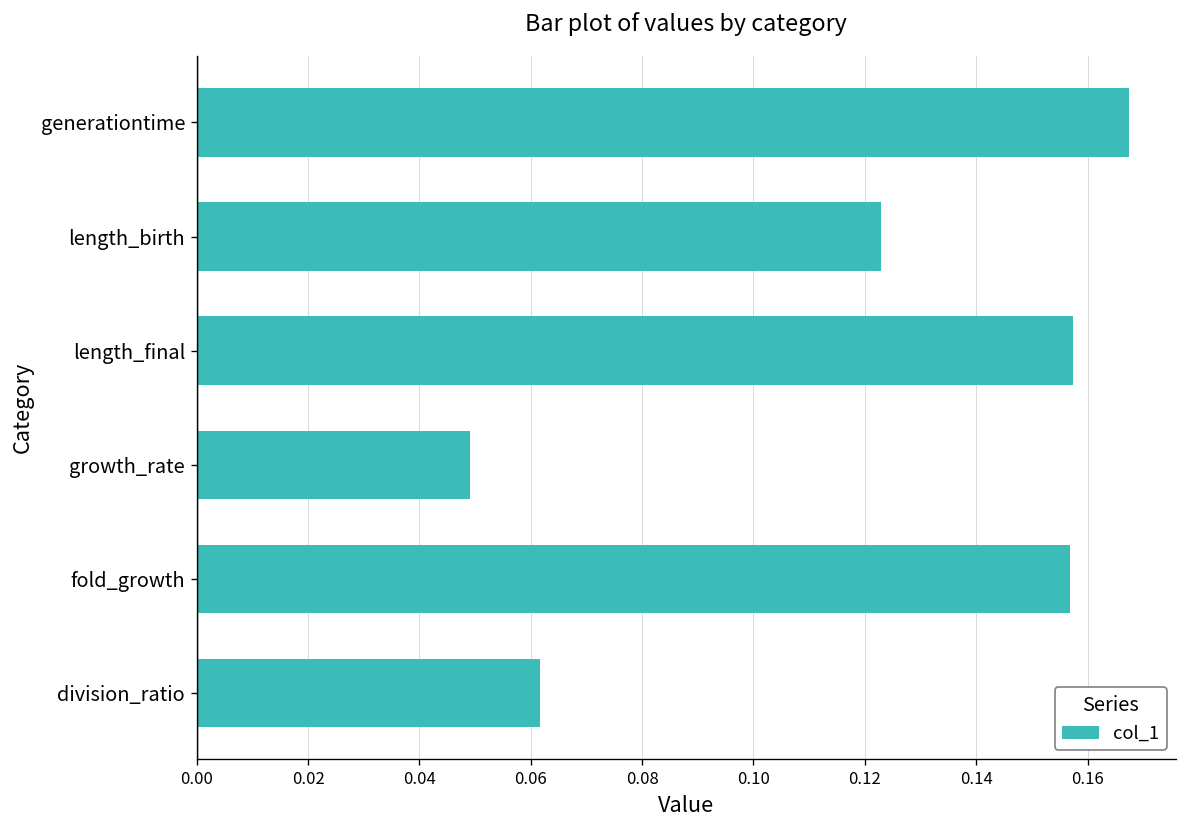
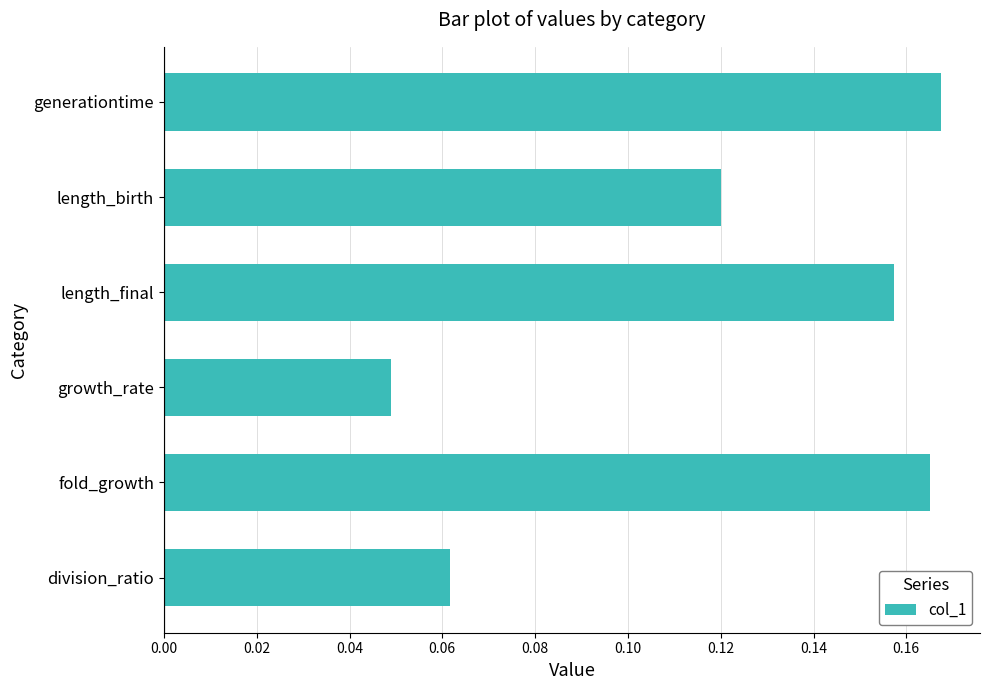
  {
    "generationtime": 0.168,
-   "length_birth": 0.123,
+   "length_birth": 0.120,
    "length_final": 0.157,
    "growth_rate": 0.049,
-   "fold_growth": 0.157,
+   "fold_growth": 0.165,
    "division_ratio": 0.062
  }
